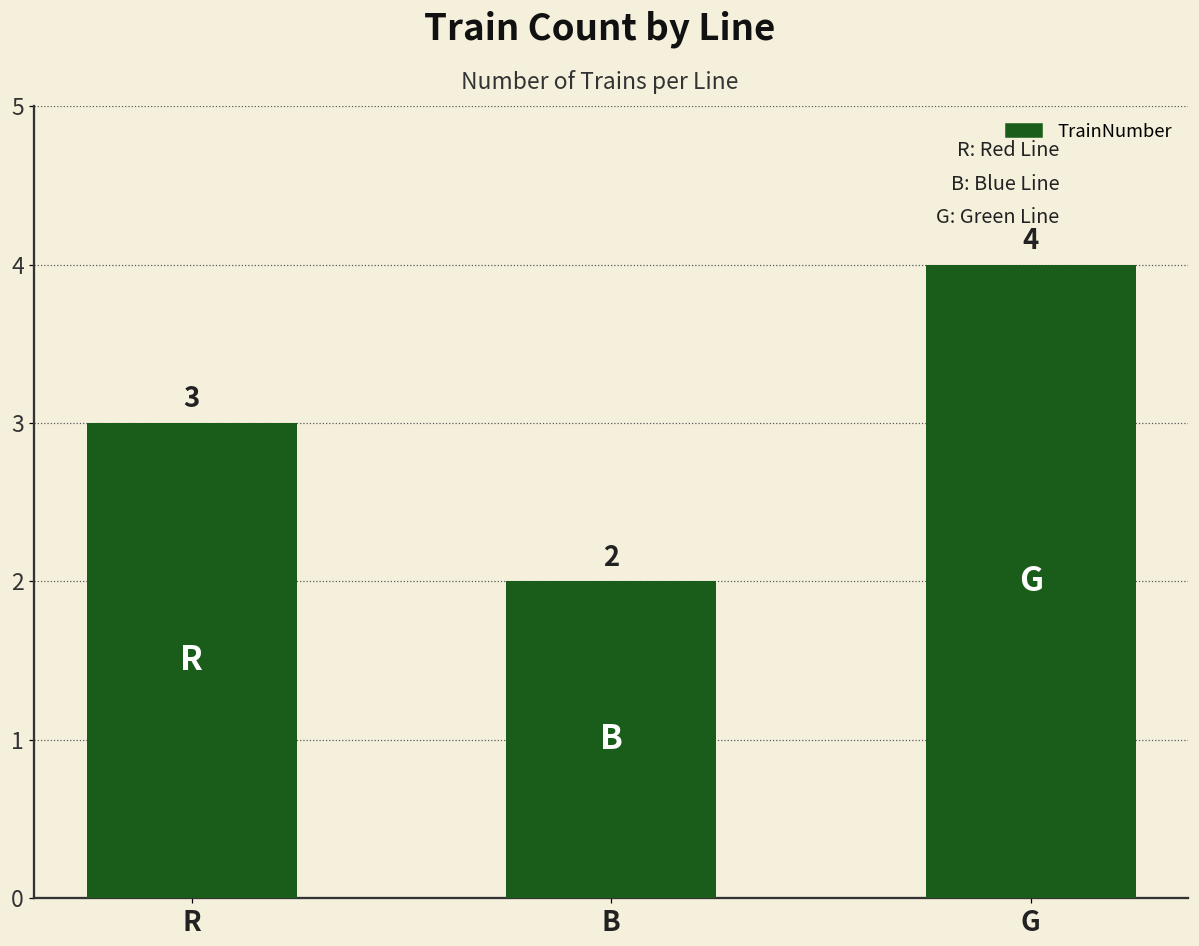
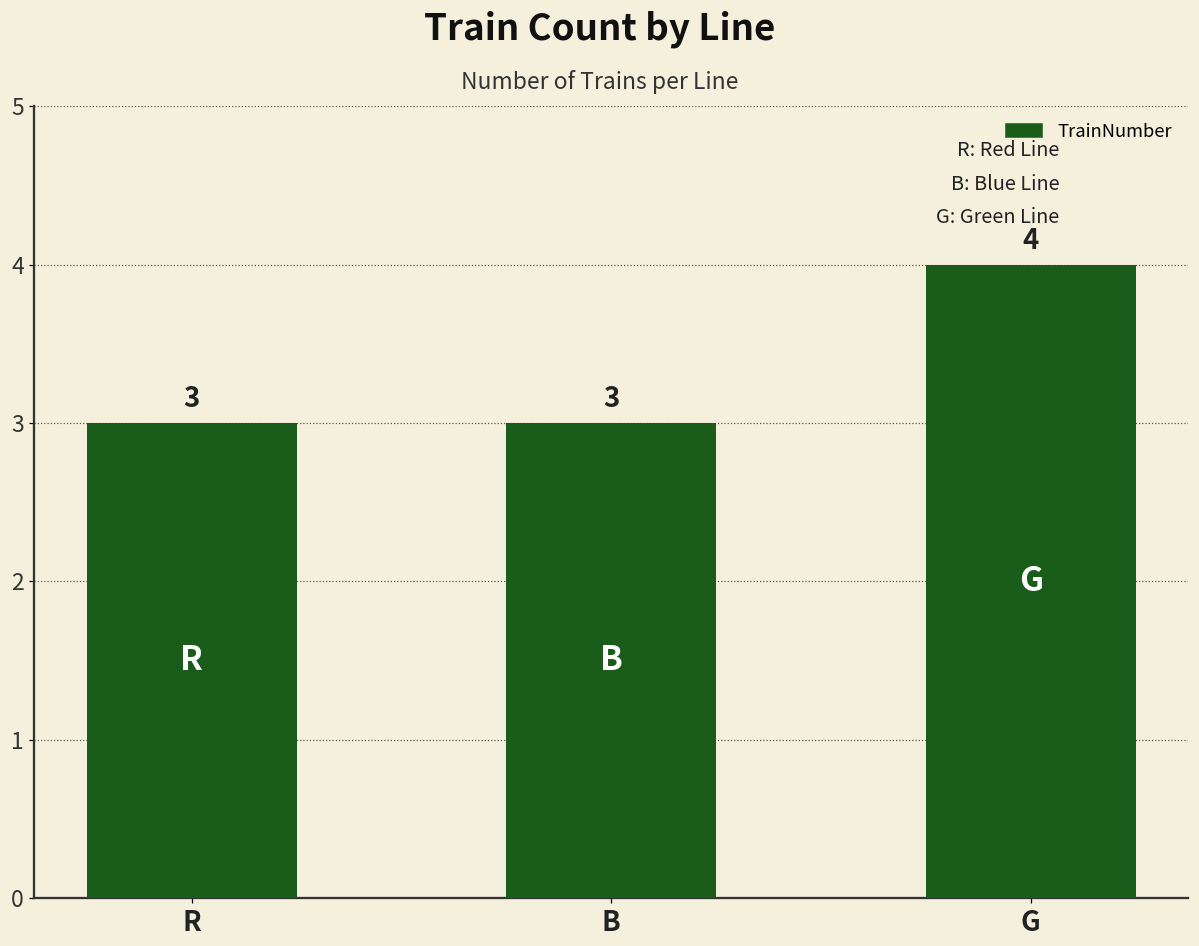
  {
    "R": 3,
-   "B": 2,
+   "B": 3,
    "G": 4
  }
